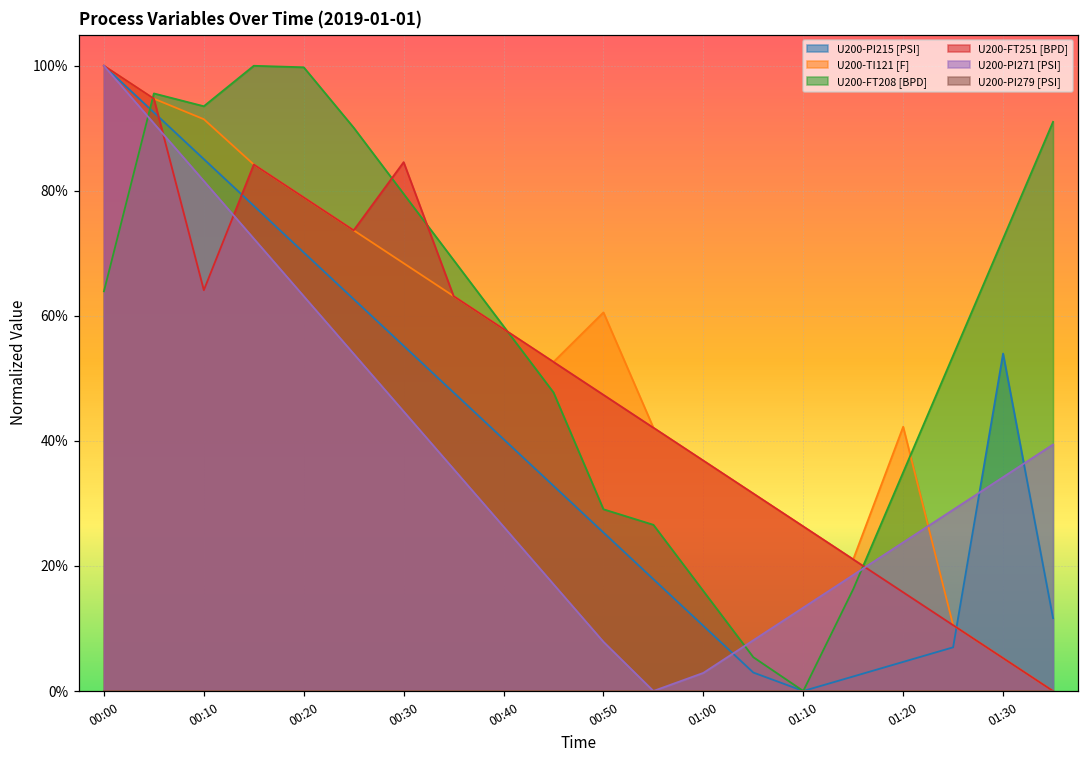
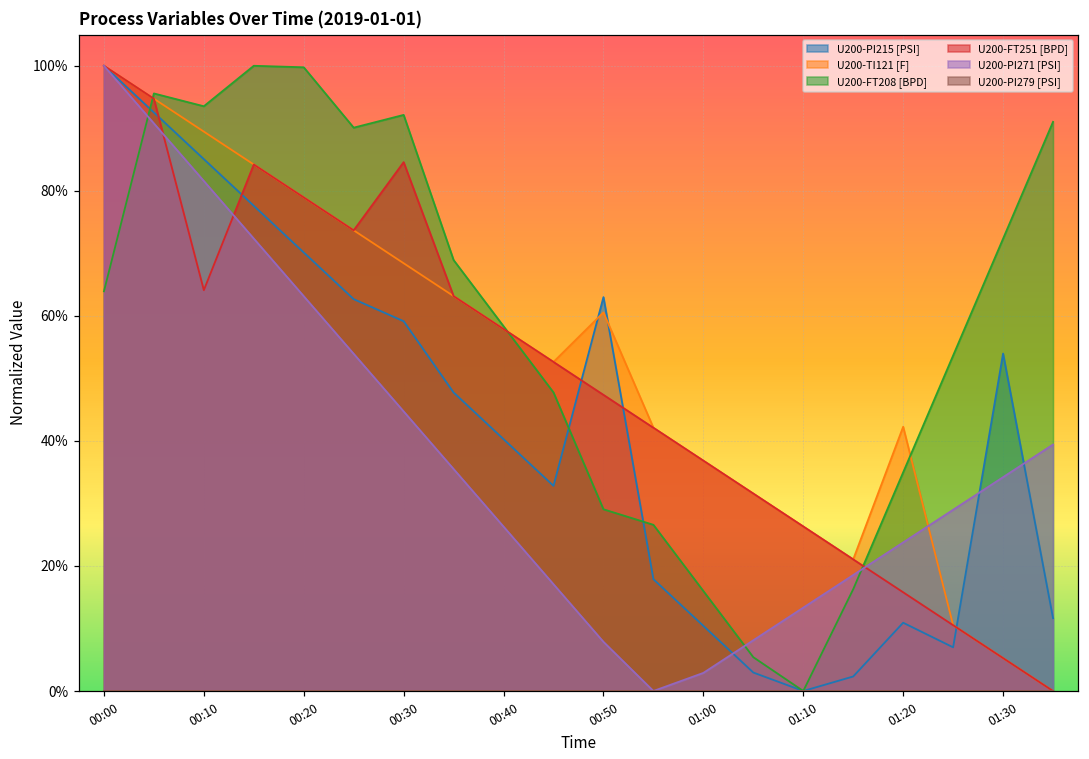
  {
    "U200-PI215 [PSI]": {
      "00:10": "85%",
      "00:20": "70%",
-     "00:30": "55%",
+     "00:30": "59%",
      "00:40": "40%",
-     "00:50": "25%",
+     "00:50": "63%",
      "01:00": "10%",
-     "01:20": "5%",
+     "01:20": "11%",
      "01:30": "54%"
    },
    "U200-TI121 [F]": {
-     "00:10": "91%",
+     "00:10": "89%",
      "00:30": "68%",
      "00:50": "61%",
      "01:20": "42%"
    },
    "U200-FT208 [BPD]": {
      "00:00": "64%",
      "00:10": "94%",
      "00:20": "100%",
-     "00:30": "80%",
+     "00:30": "92%",
      "00:50": "29%",
      "01:00": "16%",
      "01:20": "35%",
      "01:30": "72%"
    },
    "U200-FT251 [BPD]": {
      "00:10": "64%",
      "00:30": "85%",
      "00:50": "47%",
      "01:20": "16%"
    },
    "U200-PI271 [PSI]": {
      "00:10": "82%",
      "00:20": "63%",
      "00:30": "45%",
      "00:40": "26%",
      "00:50": "8%",
      "01:00": "3%",
      "01:10": "13%",
      "01:20": "24%",
      "01:30": "34%"
    },
    "U200-PI279 [PSI]": {
      "00:00": "0%",
      "00:10": "0%",
      "00:20": "0%",
      "00:30": "0%",
      "00:40": "0%",
      "00:50": "0%",
      "01:00": "0%",
      "01:20": "0%",
      "01:30": "0%"
    }
  }
